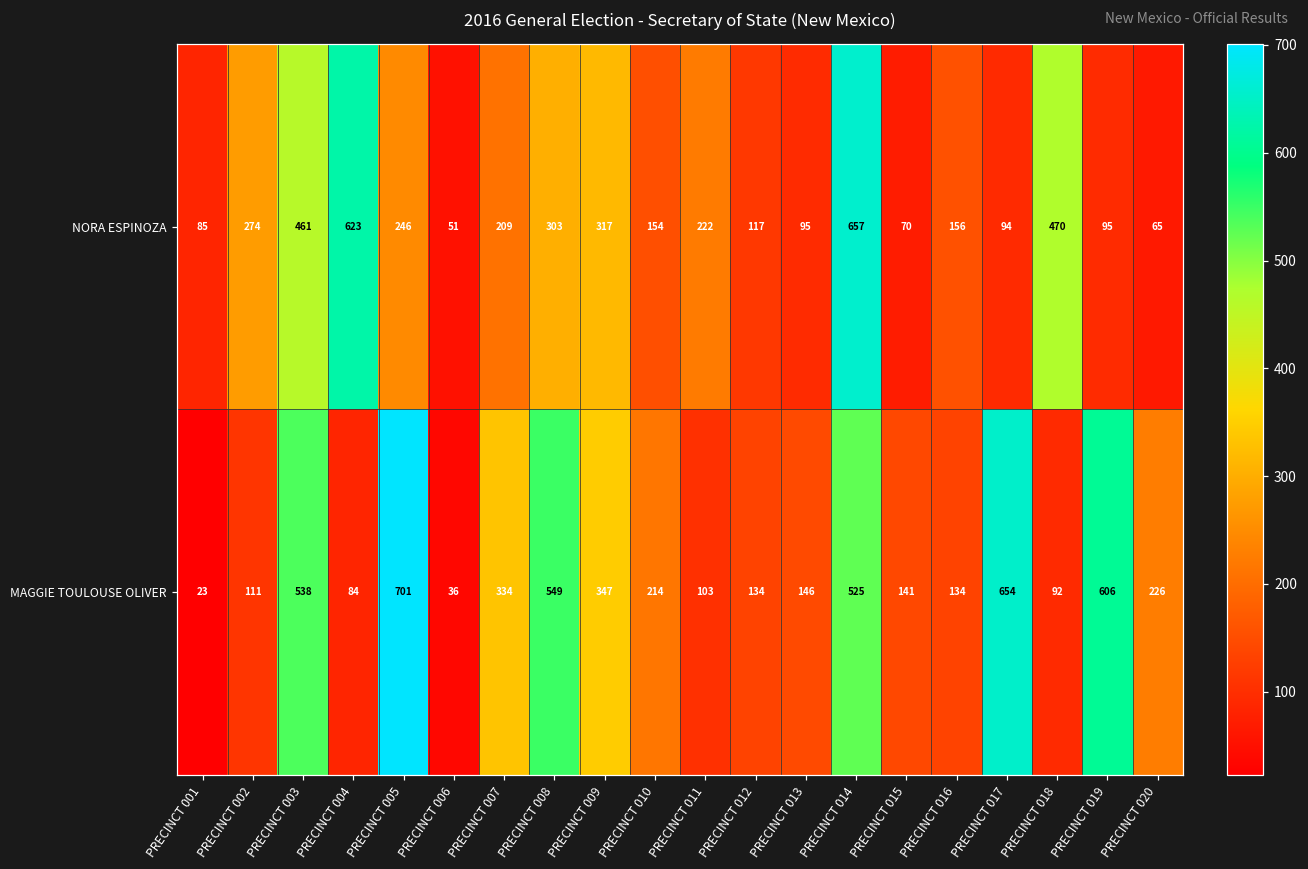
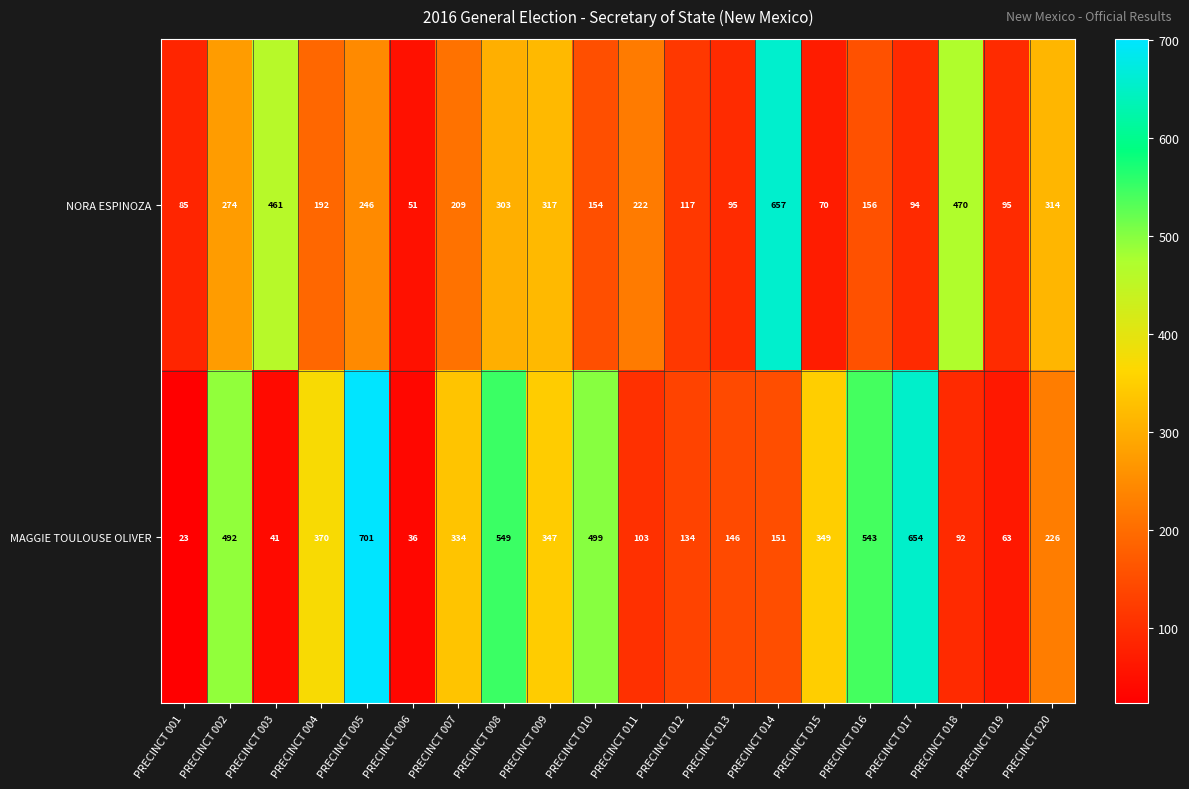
  {
    "NORA ESPINOZA": {
      "PRECINCT 001": 85,
      "PRECINCT 002": 274,
      "PRECINCT 003": 461,
-     "PRECINCT 004": 623,
+     "PRECINCT 004": 192,
      "PRECINCT 005": 246,
      "PRECINCT 006": 51,
      "PRECINCT 007": 209,
      "PRECINCT 008": 303,
      "PRECINCT 009": 317,
      "PRECINCT 010": 154,
      "PRECINCT 011": 222,
      "PRECINCT 012": 117,
      "PRECINCT 013": 95,
      "PRECINCT 014": 657,
      "PRECINCT 015": 70,
      "PRECINCT 016": 156,
      "PRECINCT 017": 94,
      "PRECINCT 018": 470,
      "PRECINCT 019": 95,
-     "PRECINCT 020": 65
+     "PRECINCT 020": 314
    },
    "MAGGIE TOULOUSE OLIVER": {
      "PRECINCT 001": 23,
-     "PRECINCT 002": 111,
-     "PRECINCT 003": 538,
-     "PRECINCT 004": 84,
+     "PRECINCT 002": 492,
+     "PRECINCT 003": 41,
+     "PRECINCT 004": 370,
      "PRECINCT 005": 701,
      "PRECINCT 006": 36,
      "PRECINCT 007": 334,
      "PRECINCT 008": 549,
      "PRECINCT 009": 347,
-     "PRECINCT 010": 214,
+     "PRECINCT 010": 499,
      "PRECINCT 011": 103,
      "PRECINCT 012": 134,
      "PRECINCT 013": 146,
-     "PRECINCT 014": 525,
-     "PRECINCT 015": 141,
-     "PRECINCT 016": 134,
+     "PRECINCT 014": 151,
+     "PRECINCT 015": 349,
+     "PRECINCT 016": 543,
      "PRECINCT 017": 654,
      "PRECINCT 018": 92,
-     "PRECINCT 019": 606,
+     "PRECINCT 019": 63,
      "PRECINCT 020": 226
    }
  }
